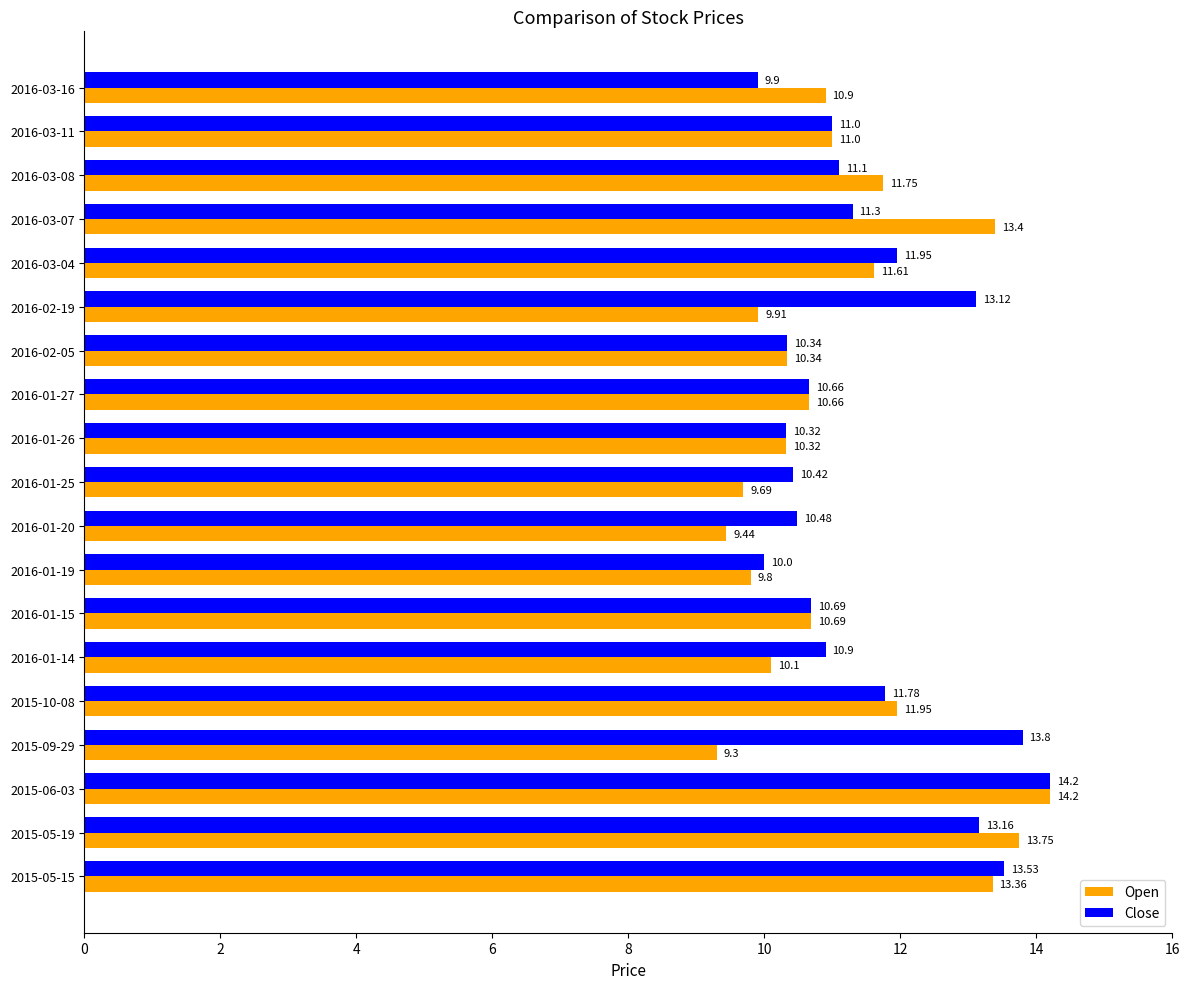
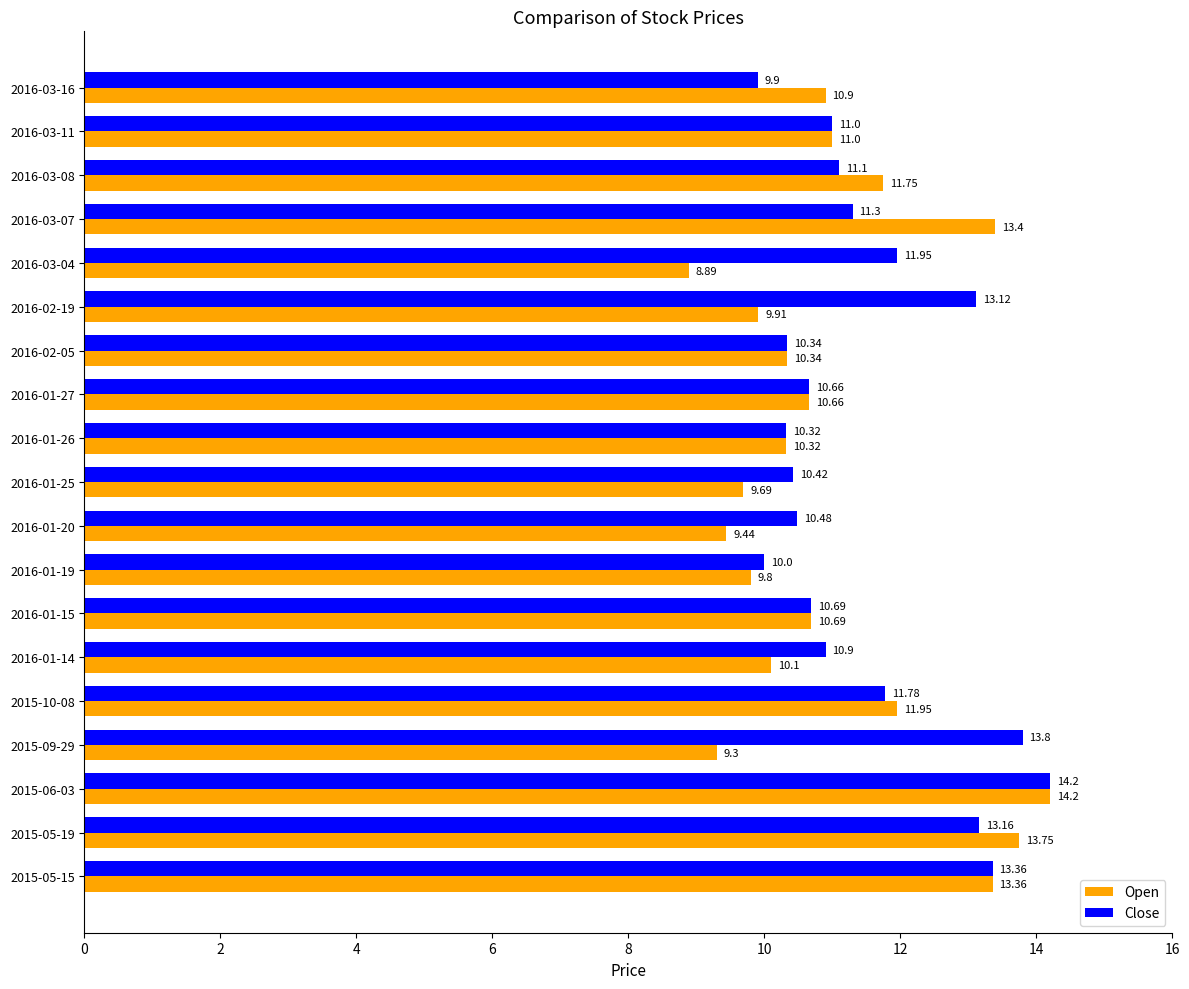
  {
    "Open": {
      "2016-03-16": 10.9,
      "2016-03-11": 11.0,
      "2016-03-08": 11.75,
      "2016-03-07": 13.4,
-     "2016-03-04": 11.61,
+     "2016-03-04": 8.89,
      "2016-02-19": 9.91,
      "2016-02-05": 10.34,
      "2016-01-27": 10.66,
      "2016-01-26": 10.32,
      "2016-01-25": 9.69,
      "2016-01-20": 9.44,
      "2016-01-19": 9.8,
      "2016-01-15": 10.69,
      "2016-01-14": 10.1,
      "2015-10-08": 11.95,
      "2015-09-29": 9.3,
      "2015-06-03": 14.2,
      "2015-05-19": 13.75,
      "2015-05-15": 13.36
    },
    "Close": {
      "2016-03-16": 9.9,
      "2016-03-11": 11.0,
      "2016-03-08": 11.1,
      "2016-03-07": 11.3,
      "2016-03-04": 11.95,
      "2016-02-19": 13.12,
      "2016-02-05": 10.34,
      "2016-01-27": 10.66,
      "2016-01-26": 10.32,
      "2016-01-25": 10.42,
      "2016-01-20": 10.48,
      "2016-01-19": 10.0,
      "2016-01-15": 10.69,
      "2016-01-14": 10.9,
      "2015-10-08": 11.78,
      "2015-09-29": 13.8,
      "2015-06-03": 14.2,
      "2015-05-19": 13.16,
-     "2015-05-15": 13.53
+     "2015-05-15": 13.36
    }
  }
